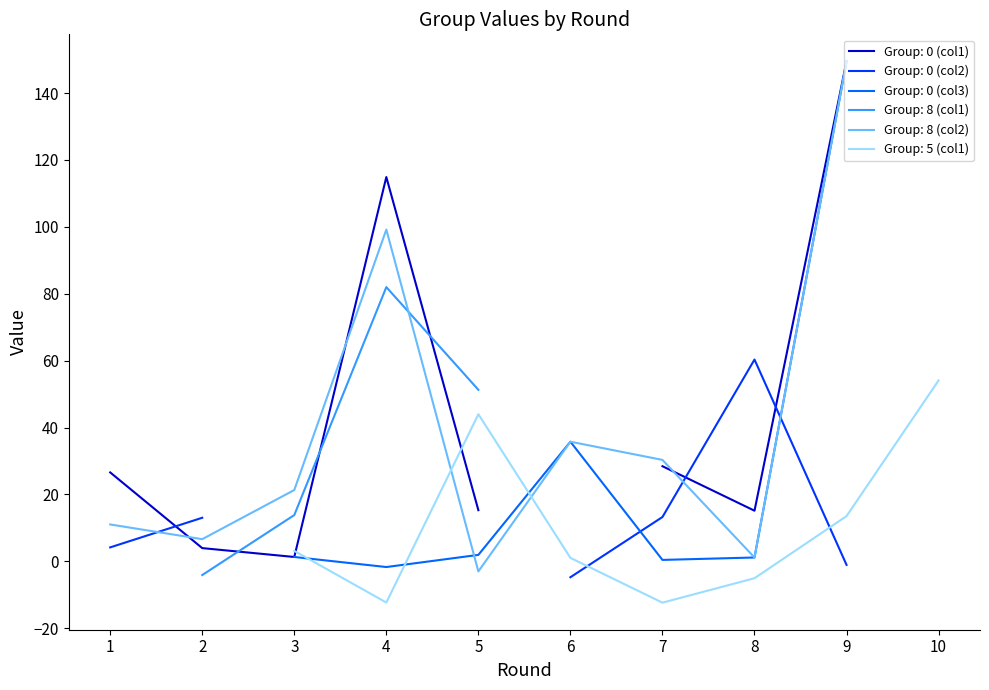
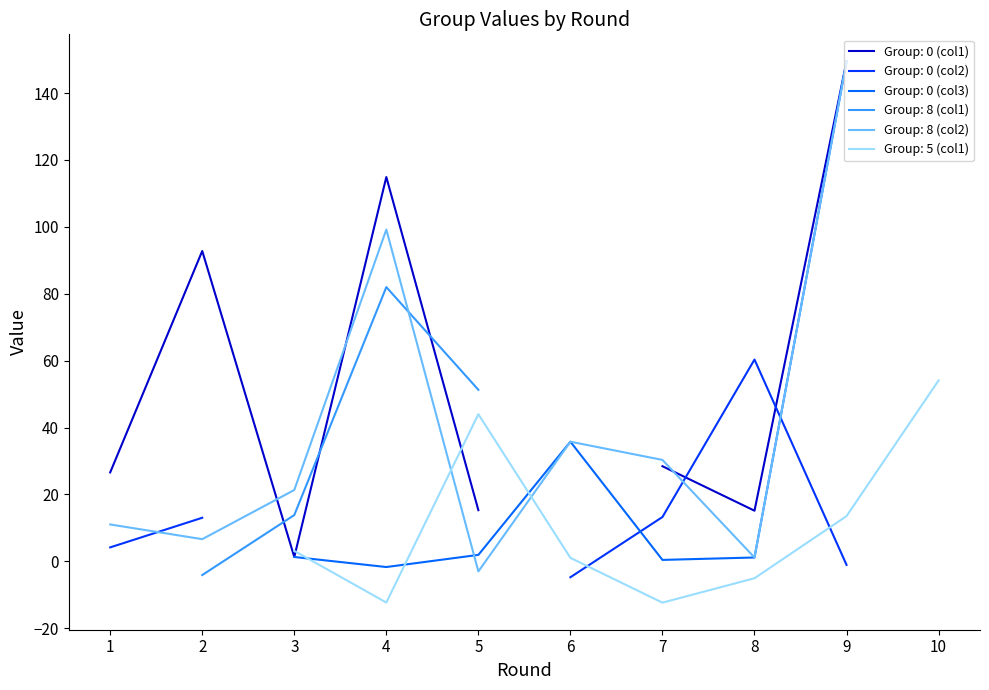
  {
    "Group: 0 (col1)": {
      "1": 27,
-     "2": 4,
+     "2": 93,
      "4": 115,
      "5": 15,
      "7": 28,
      "8": 15
    },
    "Group: 8 (col1)": {
      "2": -4,
      "3": 14,
      "4": 82,
      "5": 51,
      "10": 22
    },
    "Group: 8 (col2)": {
      "1": 11,
      "2": 7,
      "3": 21,
      "4": 99,
      "5": -3,
      "7": 30
    },
    "Group: 5 (col1)": {
      "3": 3,
      "4": -12,
      "5": 44,
      "6": 1,
      "7": -12,
      "8": -5,
      "9": 14,
      "10": 54
    }
  }
